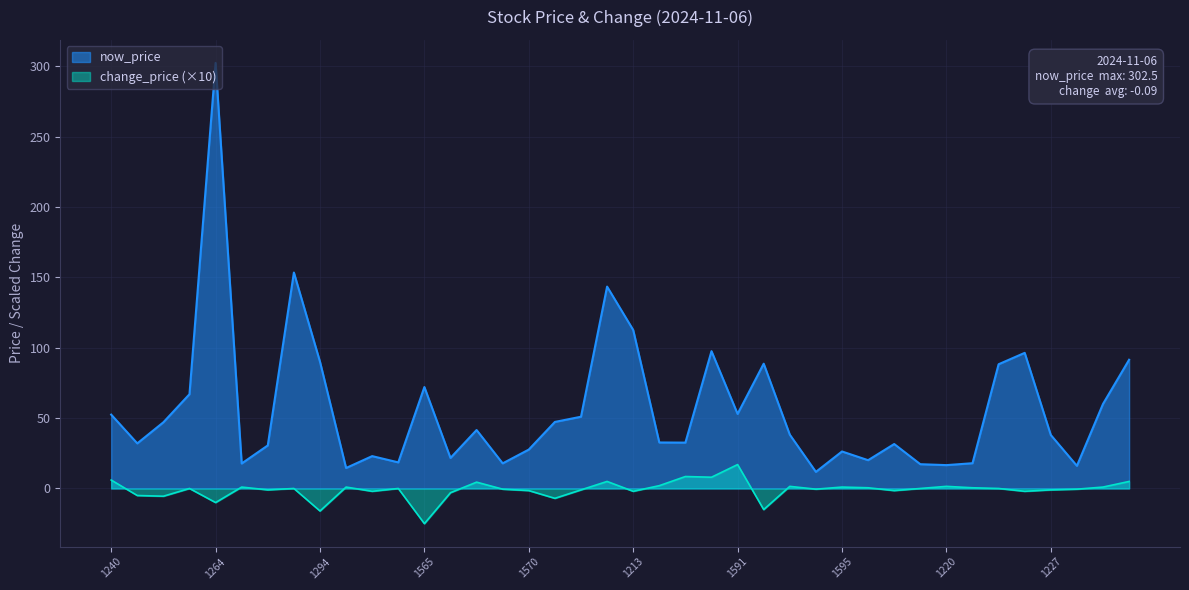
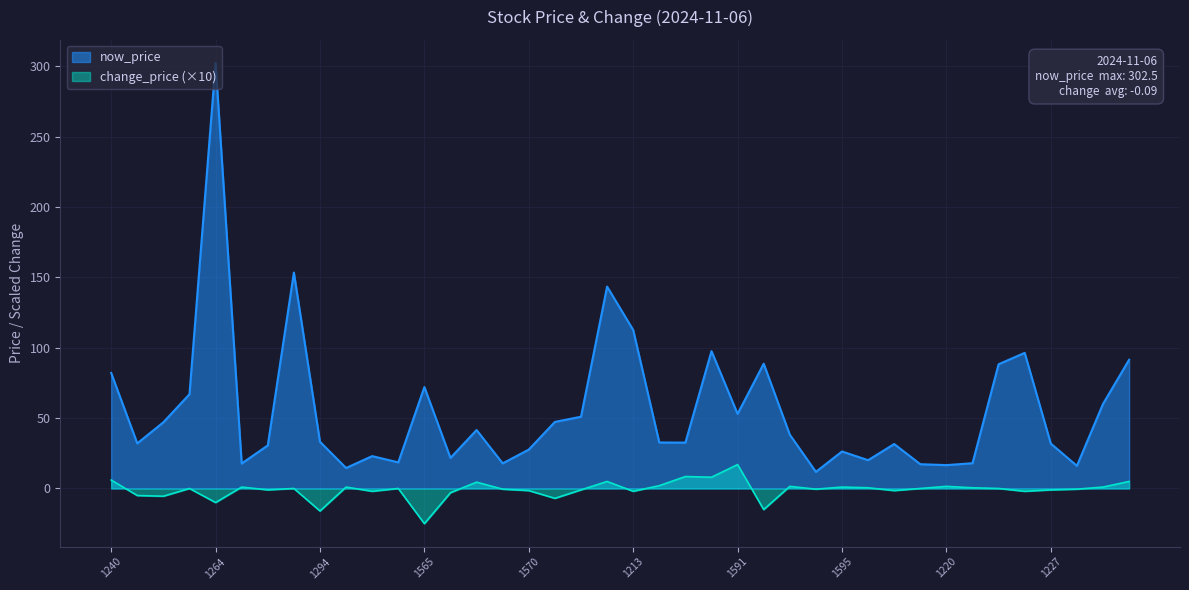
  {
    "now_price": {
-     "1240": 53,
-     "1294": 90,
+     "1240": 82,
+     "1294": 33,
      "1565": 72,
      "1570": 28,
      "1213": 113,
      "1591": 53,
      "1595": 26,
      "1220": 17,
-     "1227": 38
+     "1227": 32
    }
  }
